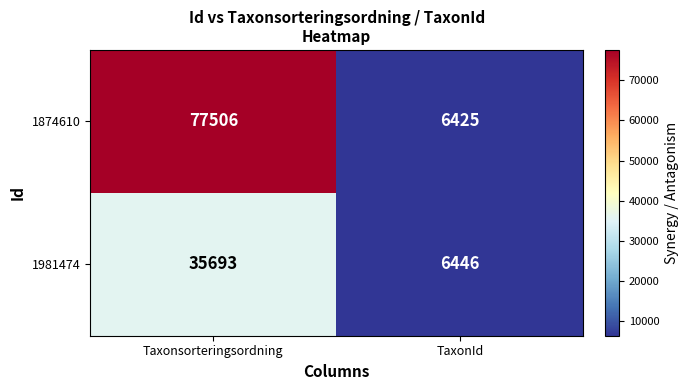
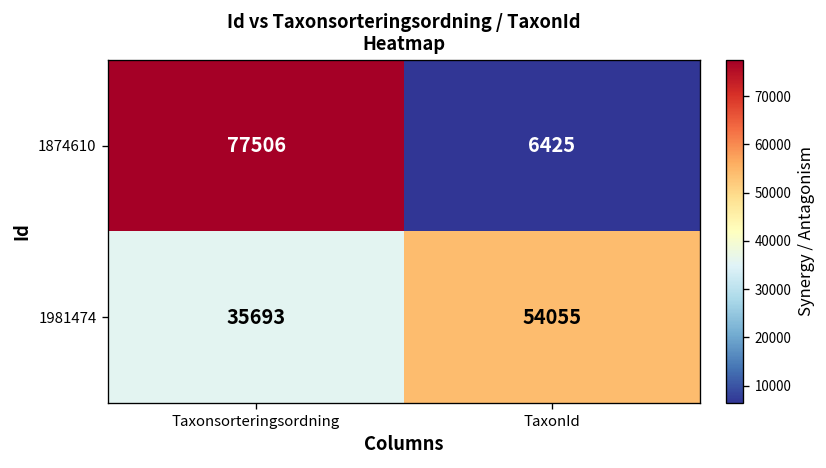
  {
    "1874610": {
      "Taxonsorteringsordning": 77506,
      "TaxonId": 6425
    },
    "1981474": {
      "Taxonsorteringsordning": 35693,
-     "TaxonId": 6446
+     "TaxonId": 54055
    }
  }
